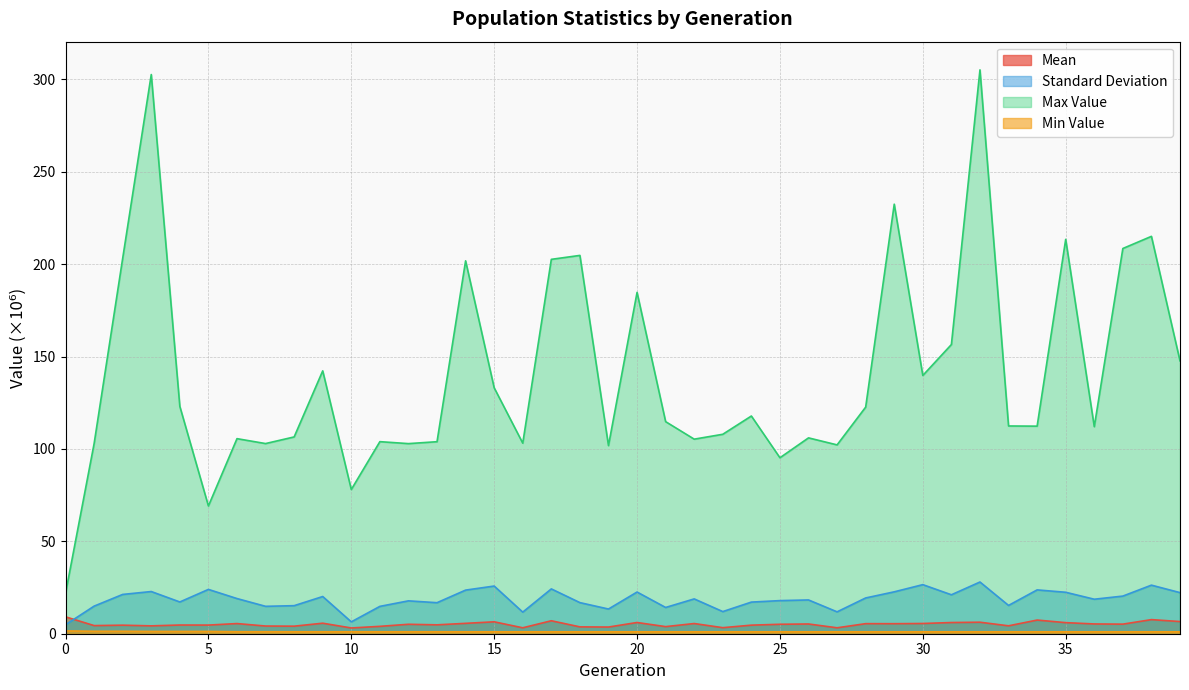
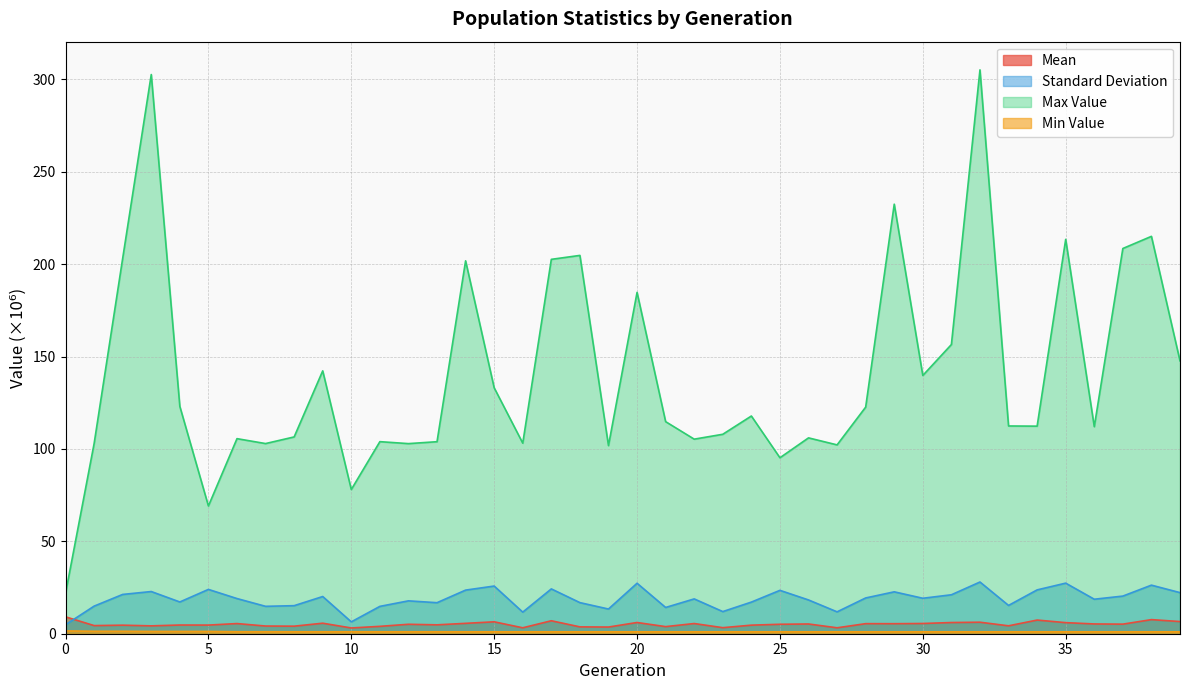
  {
    "Mean": {
      "0": 9,
      "5": 5,
      "10": 3,
      "15": 6,
      "20": 6,
      "25": 5,
      "30": 6,
      "35": 6
    },
    "Standard Deviation": {
      "0": 5,
      "5": 24,
      "10": 6,
      "15": 26,
-     "20": 23,
-     "25": 18,
-     "30": 27,
-     "35": 22
+     "20": 27,
+     "25": 23,
+     "30": 19,
+     "35": 27
    },
    "Max Value": {
      "0": 22,
      "5": 69,
      "10": 78,
      "15": 133,
      "20": 185,
      "25": 95,
      "30": 140,
      "35": 213
    },
    "Min Value": {
      "0": 2,
      "5": 1,
      "10": 1,
      "15": 1,
      "20": 1,
      "25": 1,
      "30": 1,
      "35": 1
    }
  }
